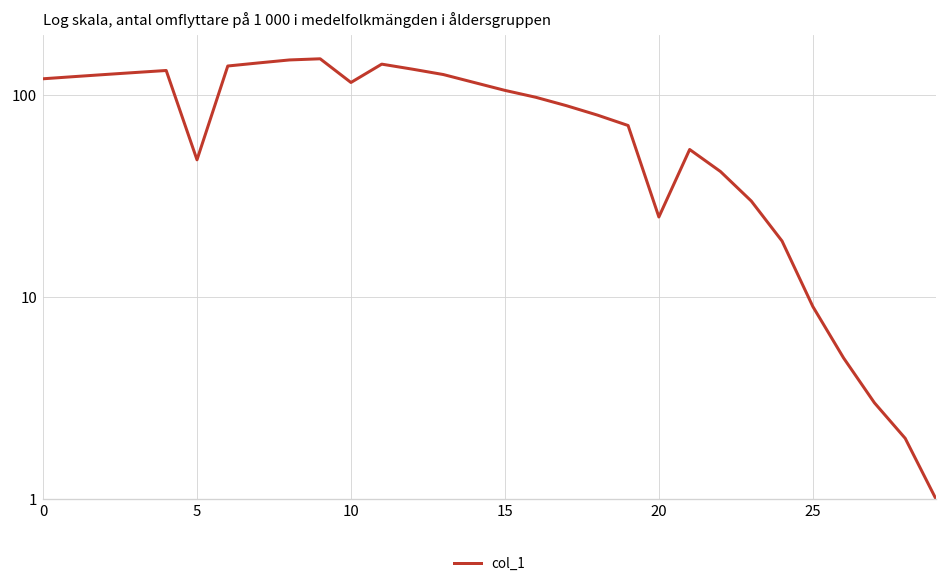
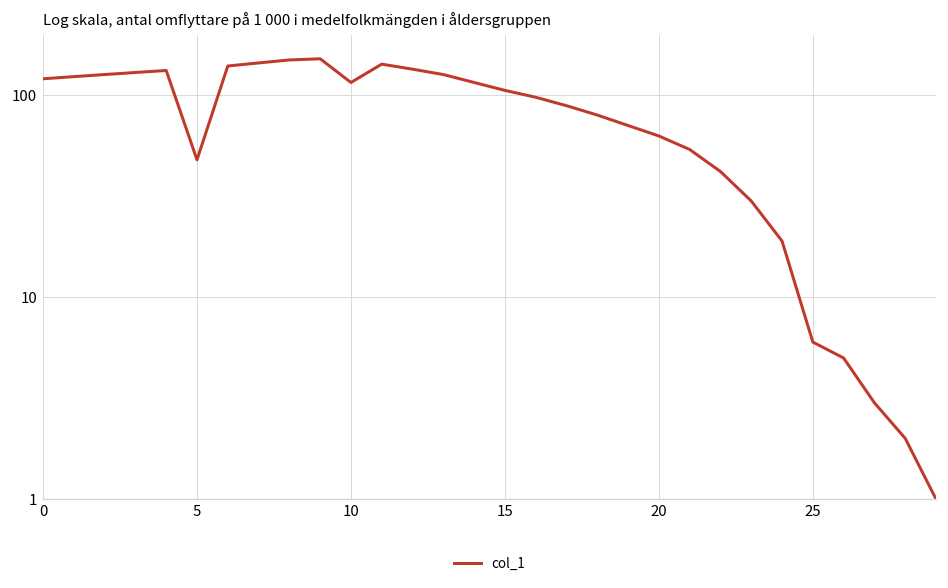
  {
    "0": 120,
    "5": 48,
    "10": 120,
    "15": 110,
-   "20": 25,
-   "25": 9
+   "20": 63,
+   "25": 6
  }
